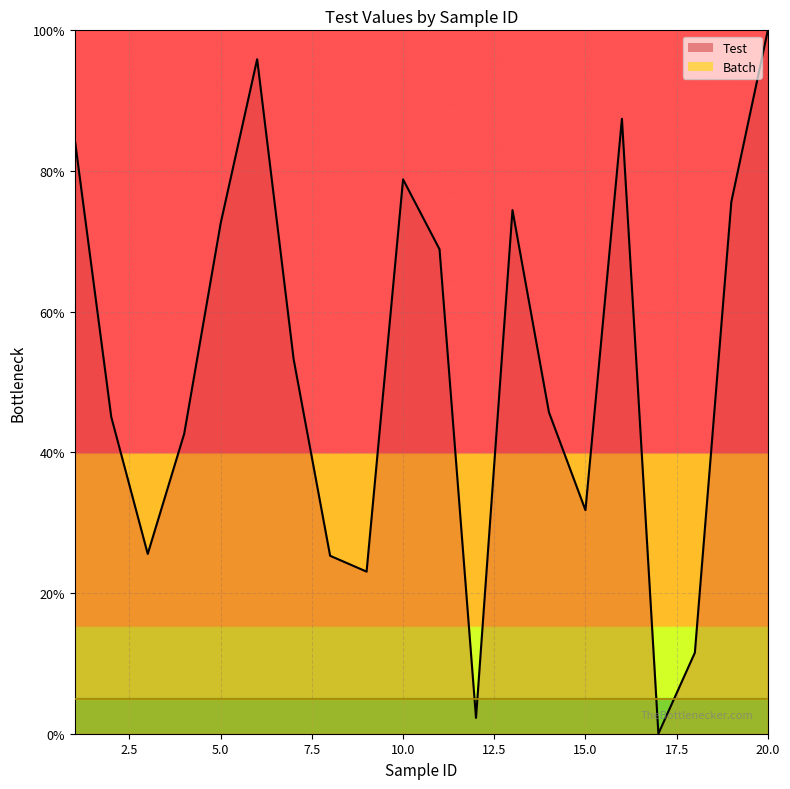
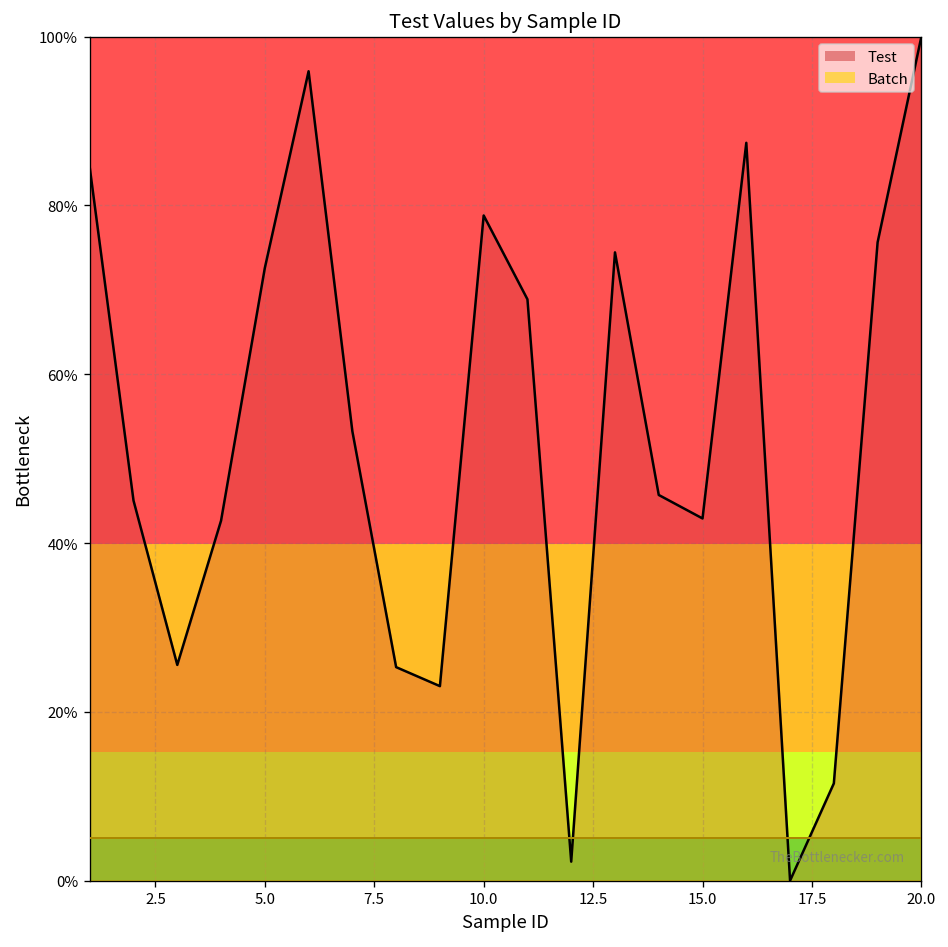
  {
    "Test": {
      "5.0": "73%",
      "10.0": "79%",
-     "15.0": "32%",
+     "15.0": "43%",
      "20.0": "100%"
    },
    "Batch": {
      "5.0": "5%",
      "10.0": "5%",
      "15.0": "5%",
      "20.0": "5%"
    }
  }
